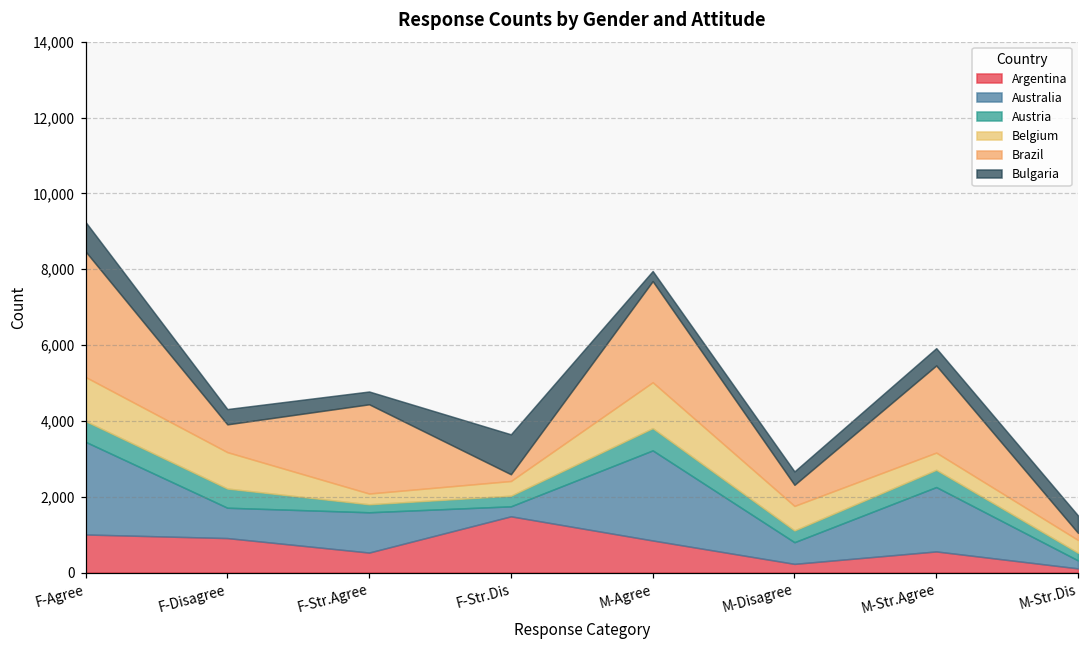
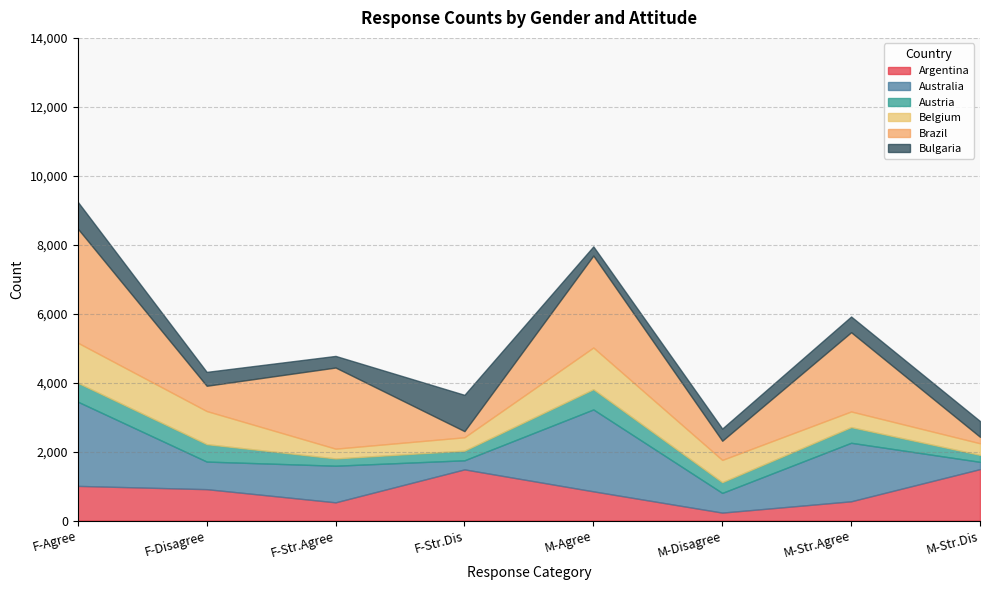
  {
    "Argentina": {
      "F-Agree": "1,000",
      "F-Disagree": "900",
      "F-Str.Agree": "500",
      "F-Str.Dis": "1,500",
      "M-Agree": "800",
      "M-Disagree": "200",
      "M-Str.Agree": "600",
-     "M-Str.Dis": "100"
+     "M-Str.Dis": "1,500"
    },
    "Bulgaria": {
      "F-Agree": "800",
      "F-Disagree": "400",
      "F-Str.Agree": "300",
      "F-Str.Dis": "1,100",
      "M-Agree": "300",
      "M-Disagree": "400",
      "M-Str.Agree": "500",
      "M-Str.Dis": "500"
    }
  }
